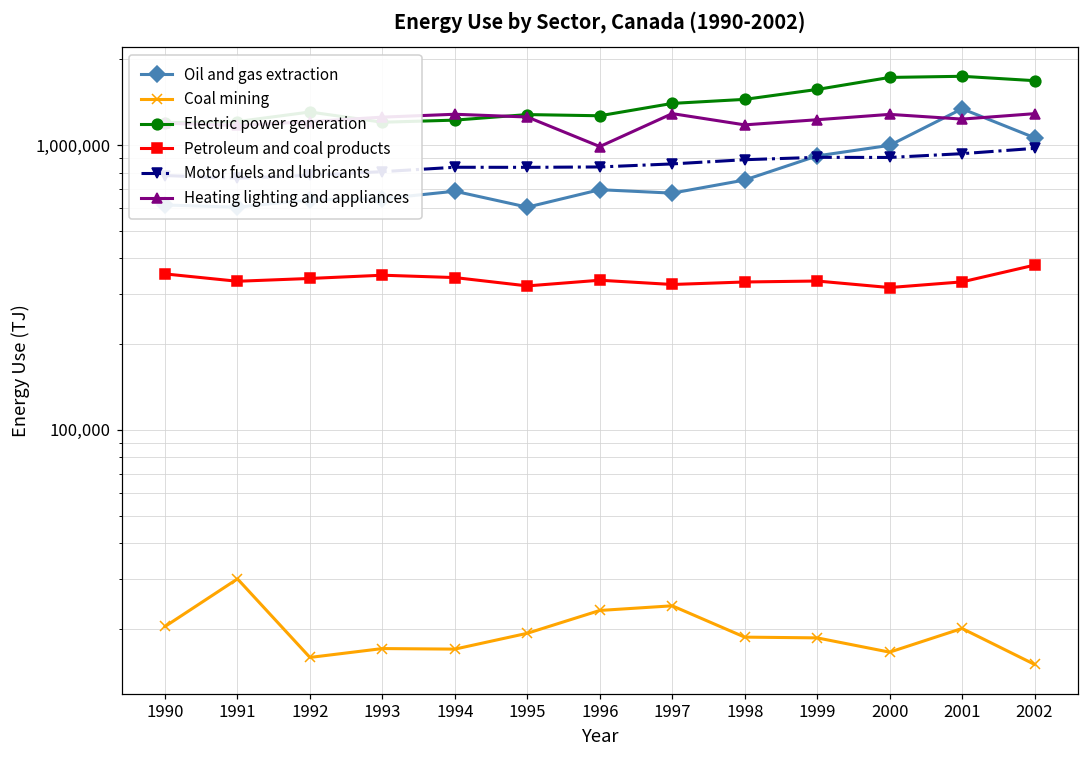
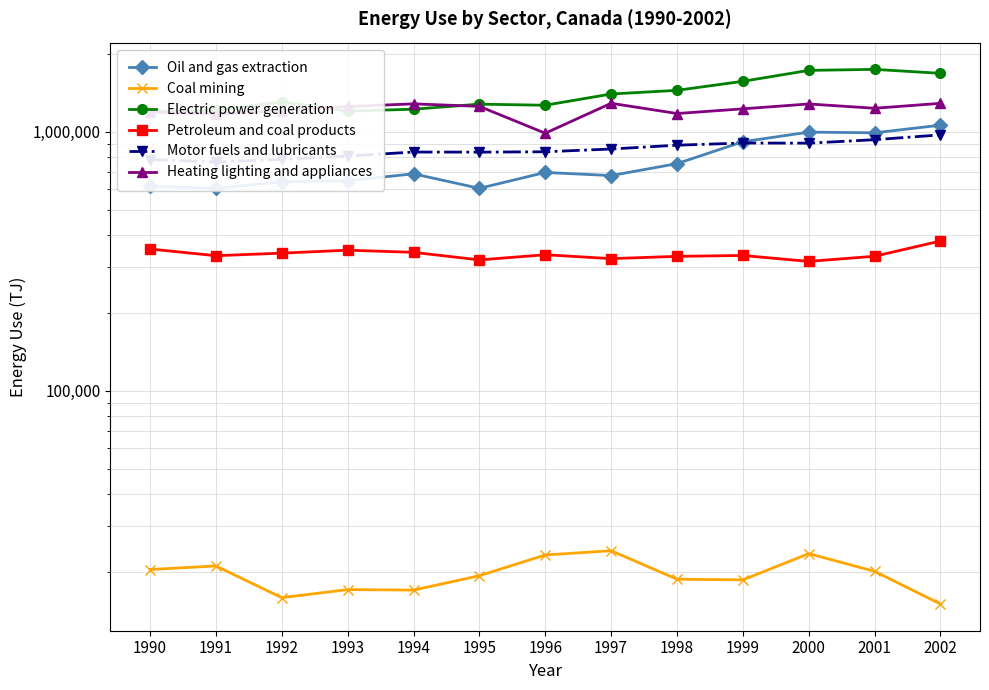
  {
    "Oil and gas extraction": {
      "1994": "690,000",
      "1995": "610,000",
      "1996": "700,000",
      "1997": "680,000",
      "1998": "750,000",
      "2000": "1,000,000",
-     "2001": "1,300,000",
+     "2001": "990,000",
      "2002": "1,060,000"
    },
    "Coal mining": {
      "1990": "20,000",
-     "1991": "30,000",
+     "1991": "21,000",
      "1992": "16,000",
      "1993": "17,000",
      "1994": "17,000",
      "1995": "19,000",
      "1996": "23,000",
      "1997": "24,000",
      "1998": "19,000",
      "1999": "19,000",
-     "2000": "17,000",
+     "2000": "23,000",
      "2001": "20,000",
      "2002": "15,000"
    },
    "Electric power generation": {
      "1994": "1,200,000",
      "1996": "1,300,000",
      "1997": "1,400,000",
      "1998": "1,400,000",
      "1999": "1,600,000",
      "2000": "1,700,000",
      "2001": "1,700,000",
      "2002": "1,700,000"
    },
    "Petroleum and coal products": {
      "1990": "350,000",
      "1991": "330,000",
      "1992": "340,000",
      "1993": "350,000",
      "1994": "340,000",
      "1995": "320,000",
      "1996": "340,000",
      "1997": "320,000",
      "1998": "330,000",
      "1999": "330,000",
      "2000": "320,000",
      "2001": "330,000",
      "2002": "380,000"
    },
    "Motor fuels and lubricants": {
      "1994": "840,000",
      "1995": "840,000",
      "1996": "840,000",
      "1997": "860,000",
      "1998": "890,000",
      "2000": "910,000",
      "2001": "930,000",
      "2002": "970,000"
    },
    "Heating lighting and appliances": {
      "1994": "1,300,000",
      "1996": "990,000",
      "1997": "1,300,000",
      "1998": "1,200,000",
      "1999": "1,200,000",
      "2000": "1,300,000",
      "2001": "1,200,000",
      "2002": "1,300,000"
    }
  }
